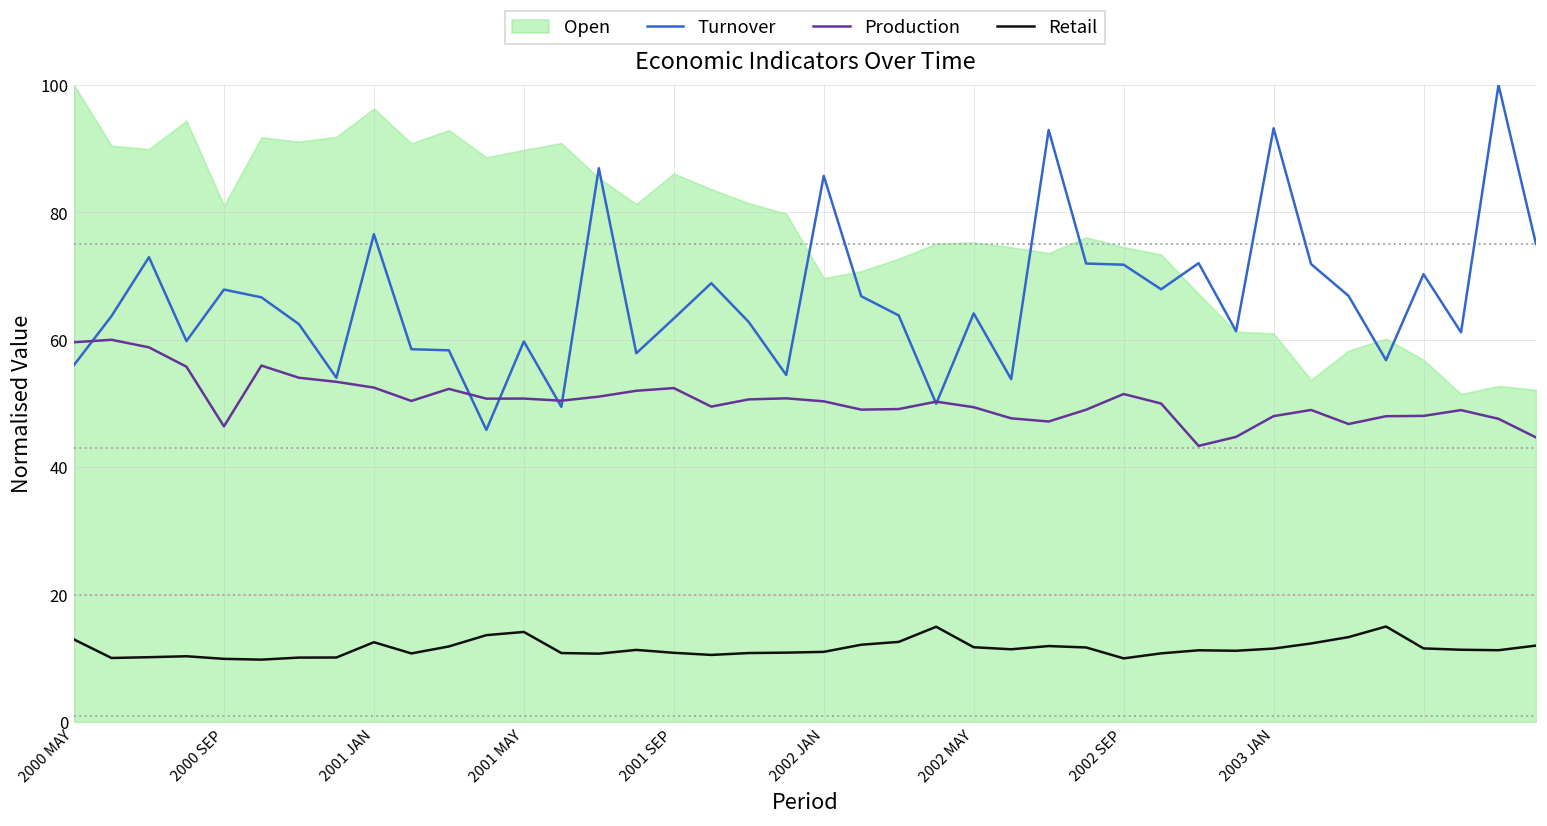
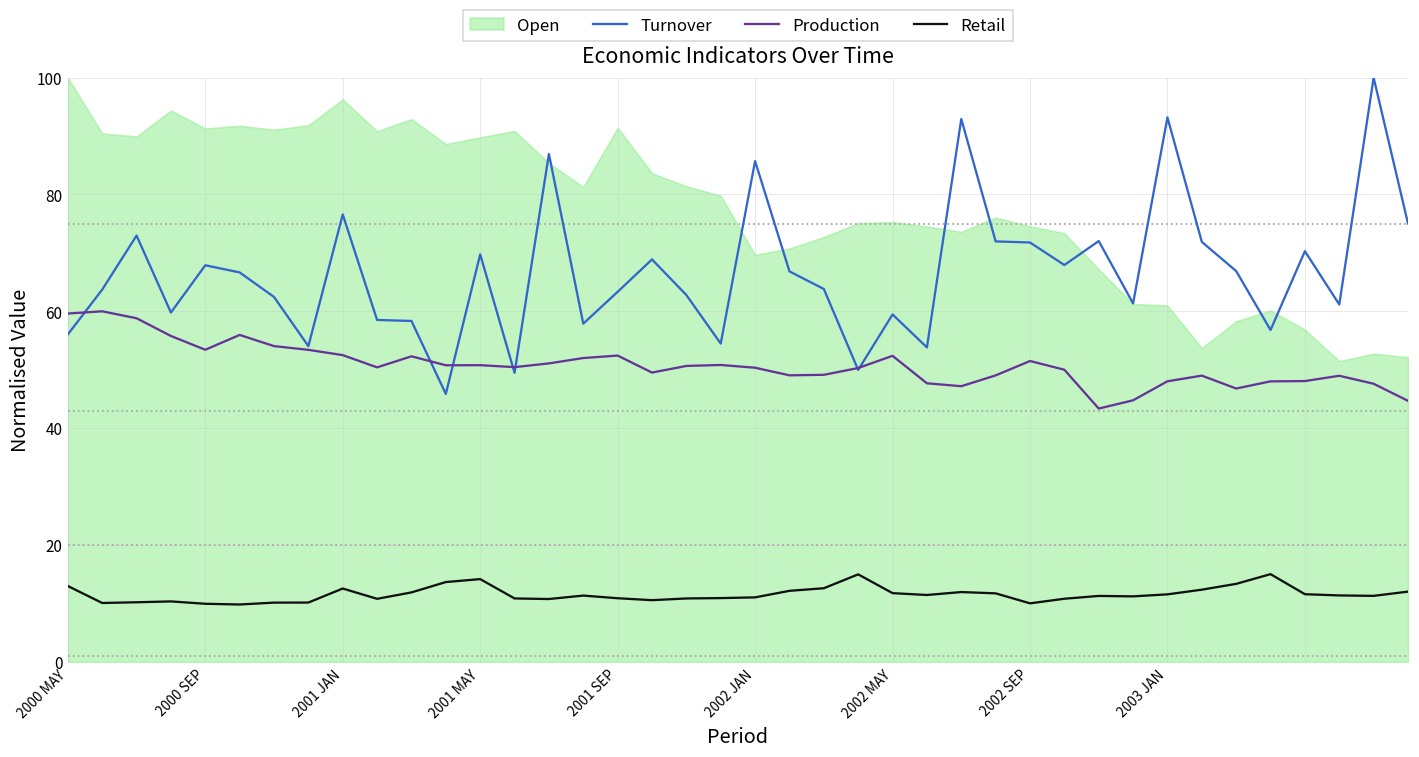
  {
    "Open": {
      "2000 MAY": 100,
-     "2000 SEP": 81,
+     "2000 SEP": 91,
      "2001 JAN": 96,
      "2001 MAY": 90,
-     "2001 SEP": 86,
+     "2001 SEP": 91,
      "2002 JAN": 70,
      "2002 MAY": 75,
      "2002 SEP": 75
    },
    "Turnover": {
      "2000 MAY": 56,
      "2000 SEP": 68,
      "2001 JAN": 77,
-     "2001 MAY": 60,
+     "2001 MAY": 70,
      "2001 SEP": 63,
      "2002 JAN": 86,
-     "2002 MAY": 64,
+     "2002 MAY": 59,
      "2002 SEP": 72
    },
    "Production": {
      "2000 MAY": 60,
-     "2000 SEP": 46,
+     "2000 SEP": 53,
      "2001 JAN": 52,
      "2001 MAY": 51,
      "2001 SEP": 52,
      "2002 JAN": 50,
-     "2002 MAY": 49,
+     "2002 MAY": 52,
      "2002 SEP": 51
    },
    "Retail": {
      "2000 MAY": 13,
      "2000 SEP": 10,
      "2001 JAN": 13,
      "2001 MAY": 14,
      "2001 SEP": 11,
      "2002 JAN": 11,
      "2002 MAY": 12,
      "2002 SEP": 10
    }
  }
